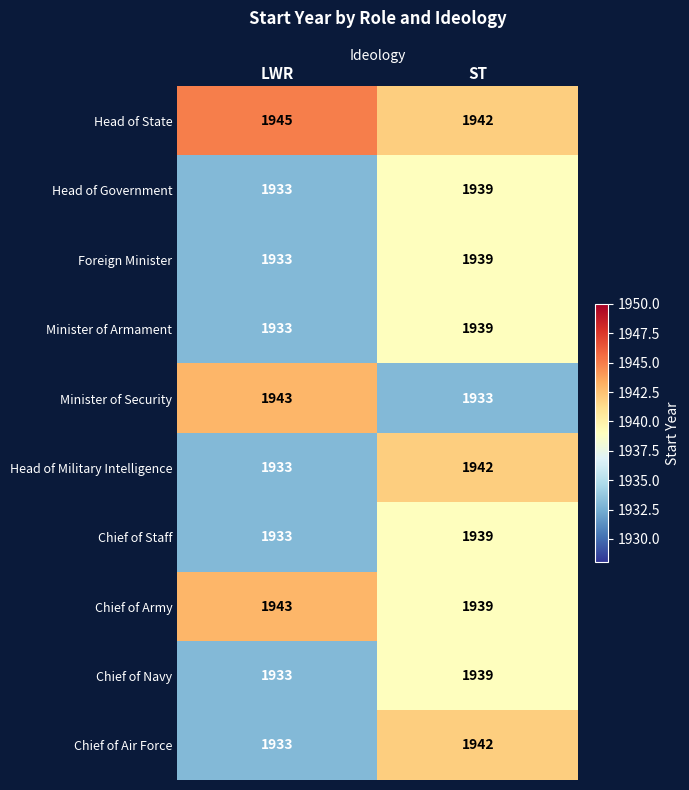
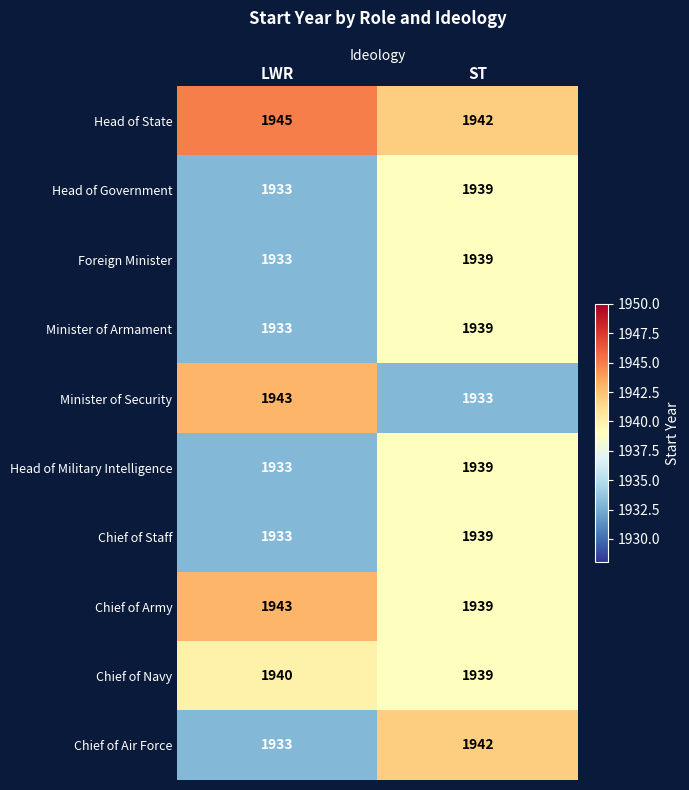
  {
    "Head of State": {
      "LWR": 1945,
      "ST": 1942
    },
    "Head of Government": {
      "LWR": 1933,
      "ST": 1939
    },
    "Foreign Minister": {
      "LWR": 1933,
      "ST": 1939
    },
    "Minister of Armament": {
      "LWR": 1933,
      "ST": 1939
    },
    "Minister of Security": {
      "LWR": 1943,
      "ST": 1933
    },
    "Head of Military Intelligence": {
      "LWR": 1933,
-     "ST": 1942
+     "ST": 1939
    },
    "Chief of Staff": {
      "LWR": 1933,
      "ST": 1939
    },
    "Chief of Army": {
      "LWR": 1943,
      "ST": 1939
    },
    "Chief of Navy": {
-     "LWR": 1933,
+     "LWR": 1940,
      "ST": 1939
    },
    "Chief of Air Force": {
      "LWR": 1933,
      "ST": 1942
    }
  }
